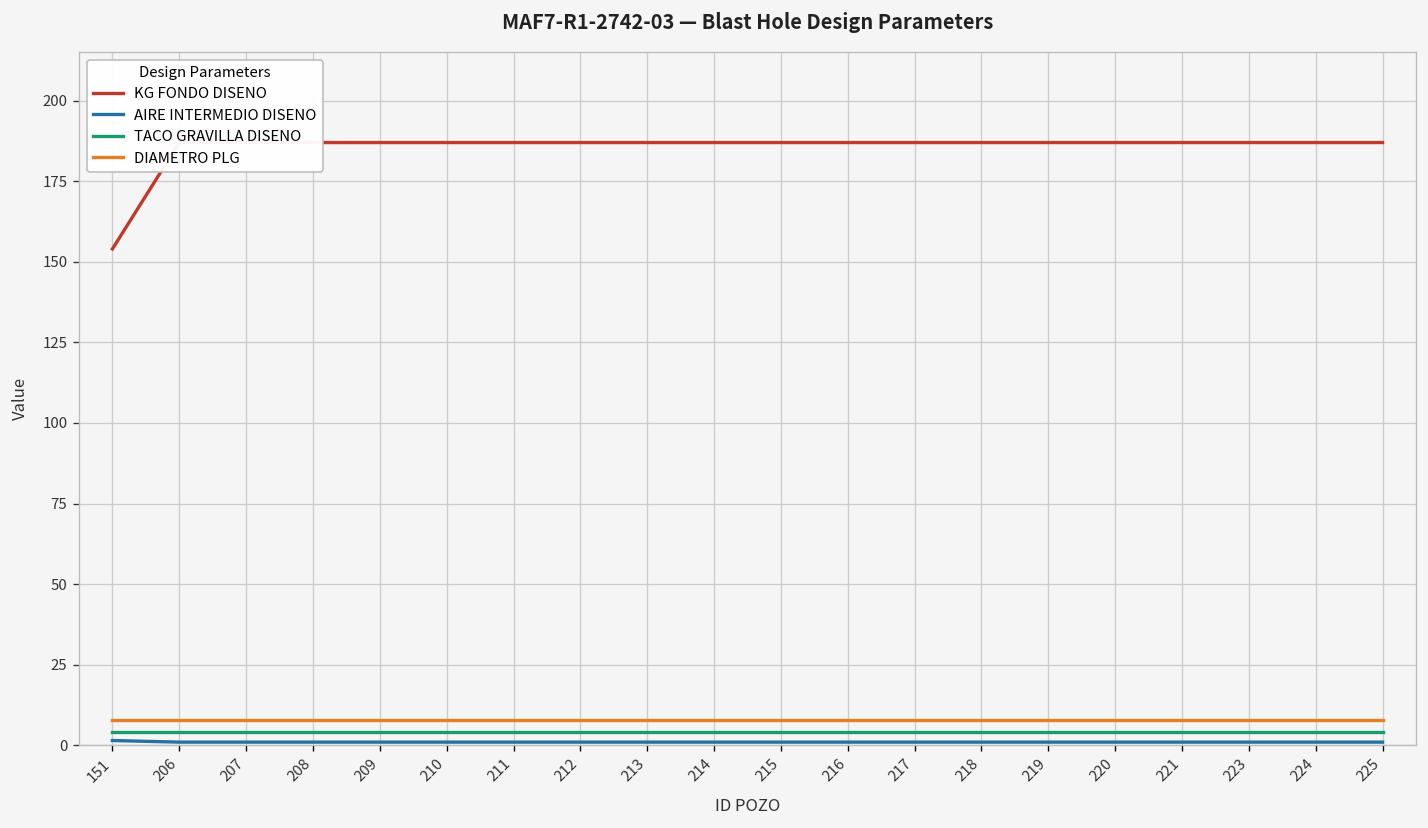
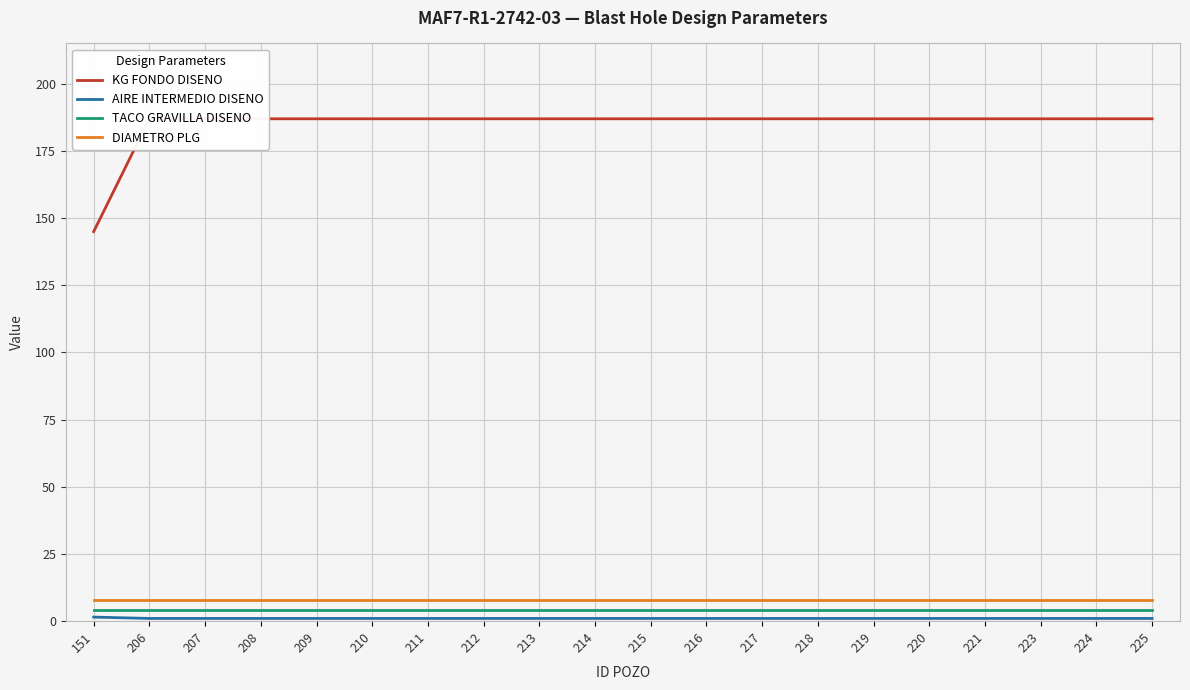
  {
    "KG FONDO DISENO": {
-     "151": 154,
+     "151": 145,
      "209": 187,
      "210": 187,
      "211": 187,
      "212": 187,
      "213": 187,
      "214": 187,
      "215": 187,
      "216": 187,
      "217": 187,
      "218": 187,
      "219": 187,
      "220": 187,
      "221": 187,
      "223": 187,
      "224": 187,
      "225": 187
    },
    "AIRE INTERMEDIO DISENO": {
      "151": 2,
      "206": 1,
      "207": 1,
      "208": 1,
      "209": 1,
      "210": 1,
      "211": 1,
      "212": 1,
      "213": 1,
      "214": 1,
      "215": 1,
      "216": 1,
      "217": 1,
      "218": 1,
      "219": 1,
      "220": 1,
      "221": 1,
      "223": 1,
      "224": 1,
      "225": 1
    },
    "TACO GRAVILLA DISENO": {
      "151": 4,
      "206": 4,
      "207": 4,
      "208": 4,
      "209": 4,
      "210": 4,
      "211": 4,
      "212": 4,
      "213": 4,
      "214": 4,
      "215": 4,
      "216": 4,
      "217": 4,
      "218": 4,
      "219": 4,
      "220": 4,
      "221": 4,
      "223": 4,
      "224": 4,
      "225": 4
    },
    "DIAMETRO PLG": {
      "151": 8,
      "206": 8,
      "207": 8,
      "208": 8,
      "209": 8,
      "210": 8,
      "211": 8,
      "212": 8,
      "213": 8,
      "214": 8,
      "215": 8,
      "216": 8,
      "217": 8,
      "218": 8,
      "219": 8,
      "220": 8,
      "221": 8,
      "223": 8,
      "224": 8,
      "225": 8
    }
  }
